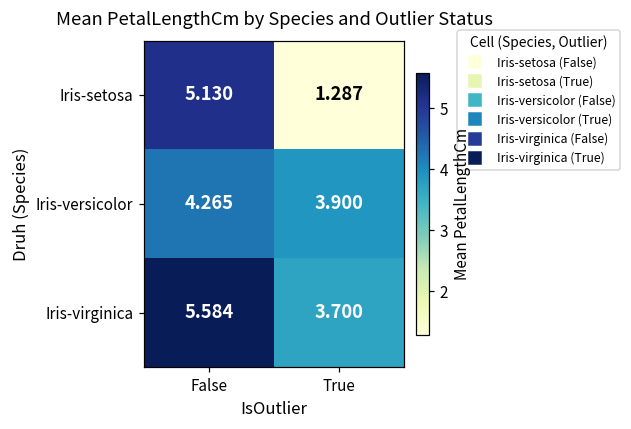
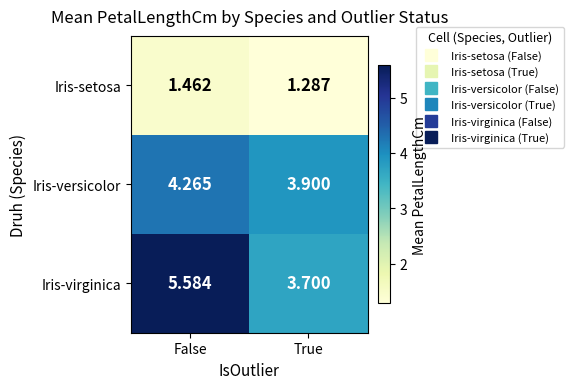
  {
    "Iris-setosa": {
-     "False": 5.130,
+     "False": 1.462,
      "True": 1.287
    },
    "Iris-versicolor": {
      "False": 4.265,
      "True": 3.900
    },
    "Iris-virginica": {
      "False": 5.584,
      "True": 3.700
    }
  }
